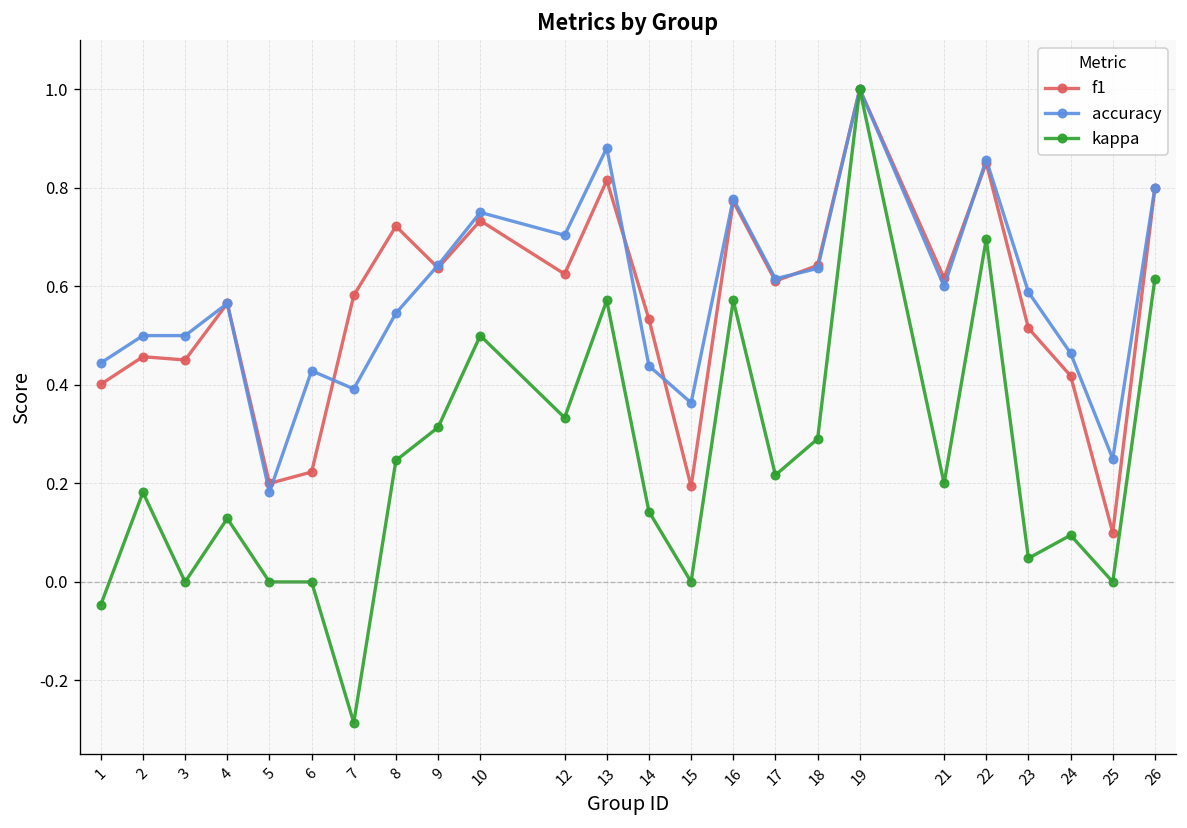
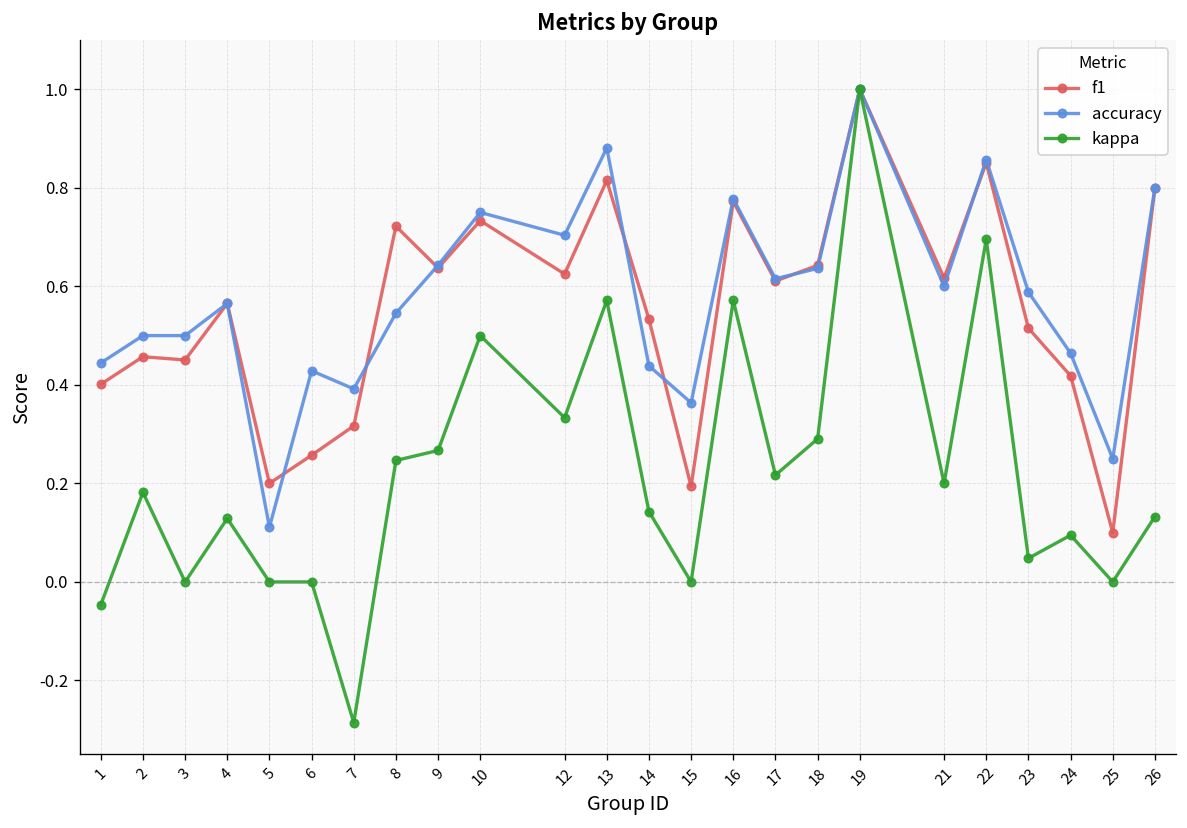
  {
    "f1": {
      "1": 0.40,
      "2": 0.46,
      "3": 0.45,
      "5": 0.20,
-     "6": 0.22,
-     "7": 0.58,
+     "6": 0.26,
+     "7": 0.32,
      "8": 0.72,
      "10": 0.73,
      "12": 0.63,
      "13": 0.81,
      "14": 0.53,
      "15": 0.19,
      "21": 0.62,
      "22": 0.85,
      "23": 0.52,
      "24": 0.42,
      "25": 0.10
    },
    "accuracy": {
      "1": 0.44,
      "2": 0.50,
      "3": 0.50,
-     "5": 0.18,
+     "5": 0.11,
      "6": 0.43,
      "7": 0.39,
      "8": 0.55,
      "10": 0.75,
      "12": 0.70,
      "13": 0.88,
      "14": 0.44,
      "15": 0.36,
      "21": 0.60,
      "22": 0.86,
      "23": 0.59,
      "24": 0.46,
      "25": 0.25
    },
    "kappa": {
      "1": -0.05,
      "2": 0.18,
      "3": 0.00,
      "4": 0.13,
      "5": 0.00,
      "6": 0.00,
      "7": -0.29,
      "8": 0.25,
-     "9": 0.31,
+     "9": 0.27,
      "10": 0.50,
      "12": 0.33,
      "13": 0.57,
      "14": 0.14,
      "15": 0.00,
      "16": 0.57,
      "17": 0.22,
      "18": 0.29,
      "21": 0.20,
      "22": 0.70,
      "23": 0.05,
      "24": 0.09,
      "25": 0.00,
-     "26": 0.62
+     "26": 0.13
    }
  }
